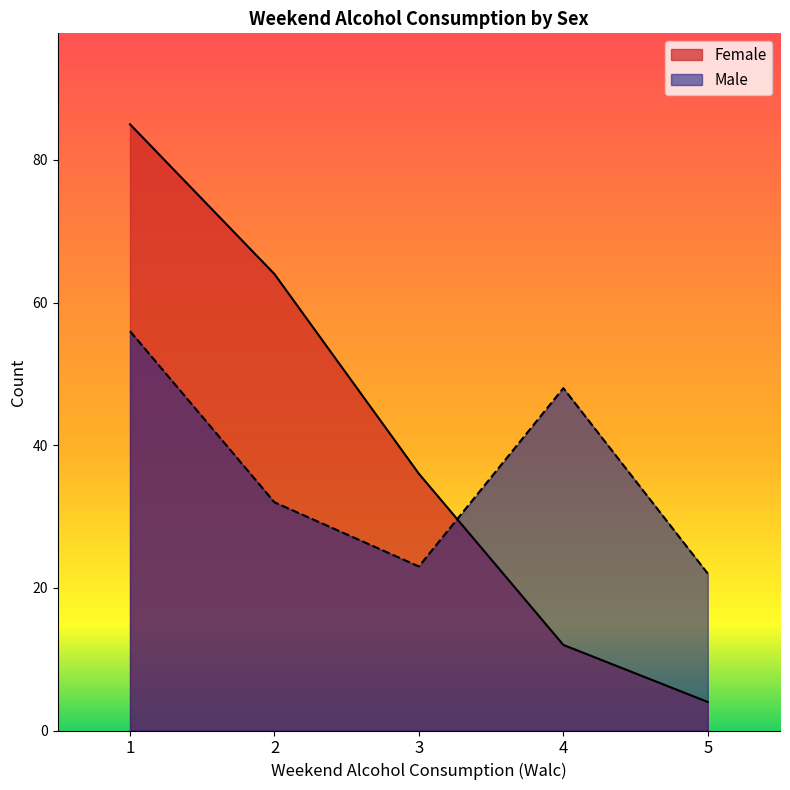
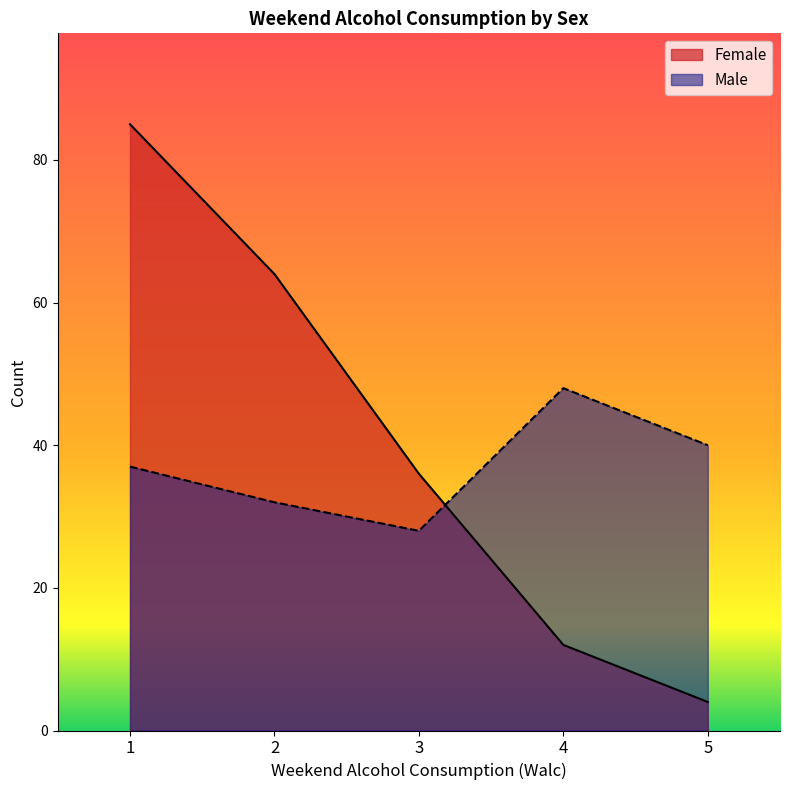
  {
    "Female": {
      "1": 85,
      "2": 64,
      "3": 36,
      "4": 12,
      "5": 4
    },
    "Male": {
-     "1": 56,
+     "1": 37,
      "2": 32,
-     "3": 23,
+     "3": 28,
      "4": 48,
-     "5": 22
+     "5": 40
    }
  }
